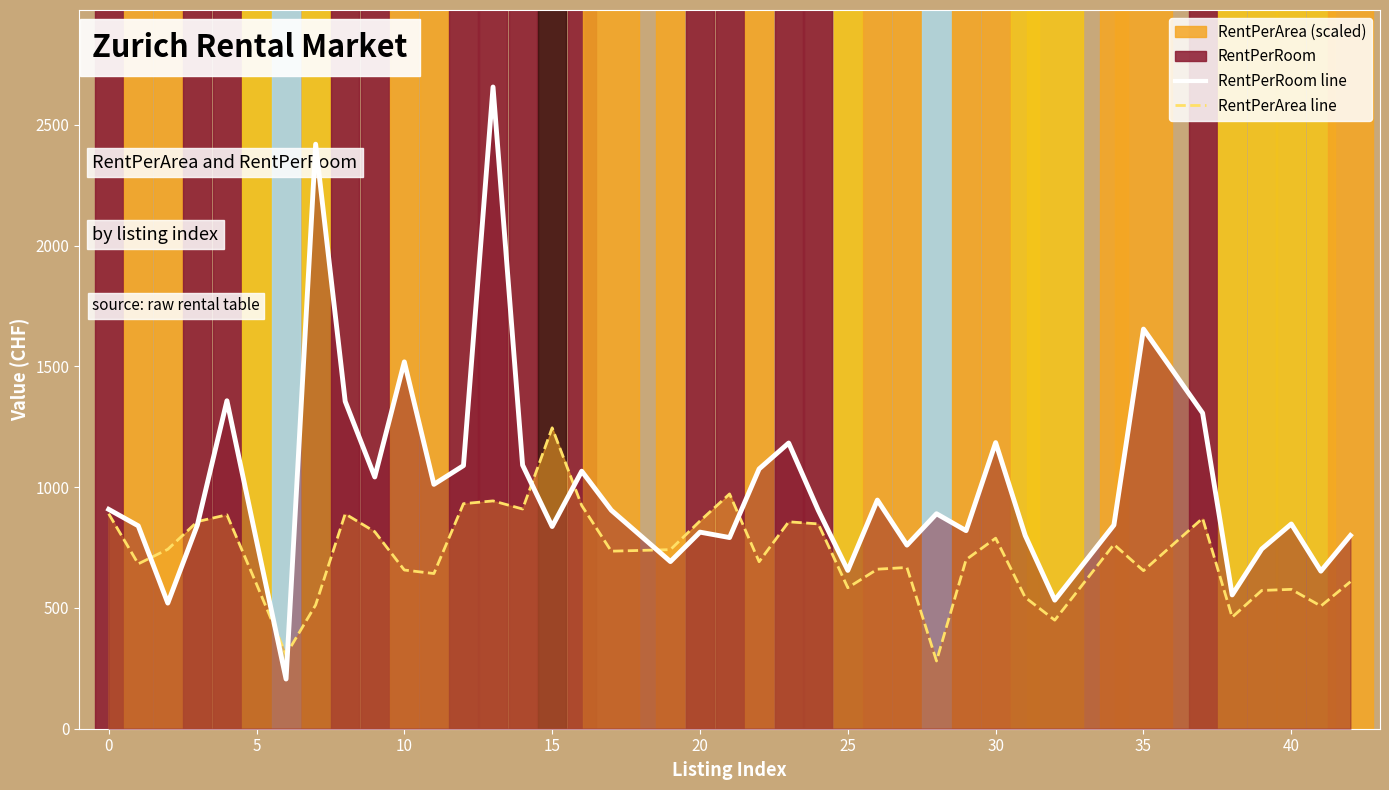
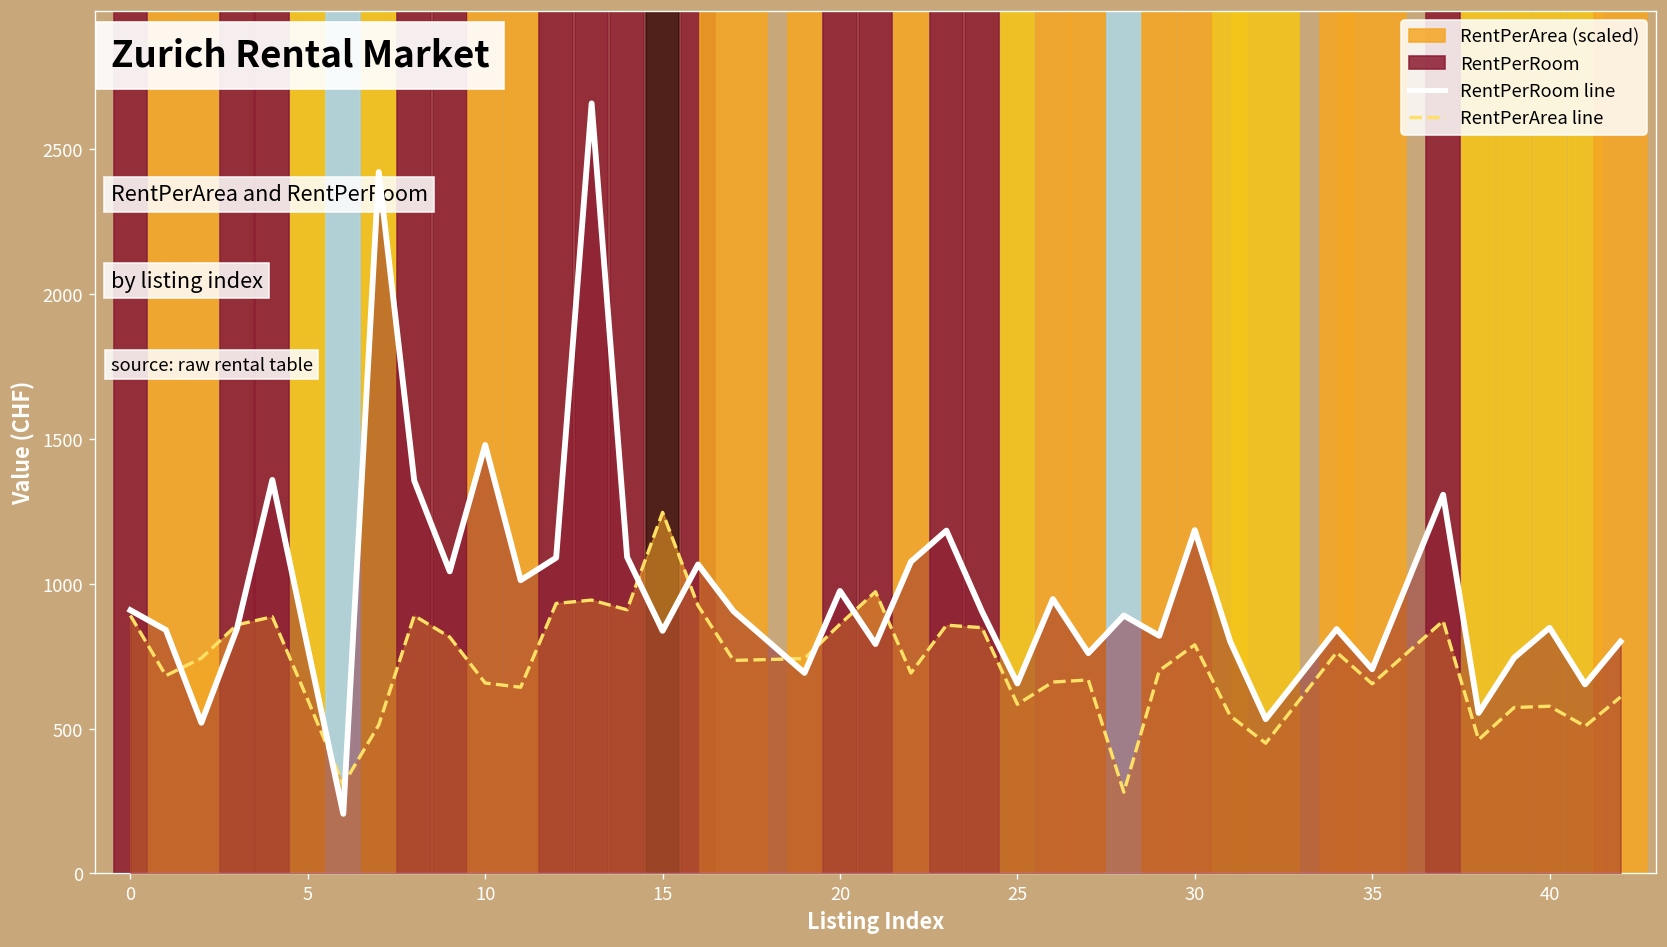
  {
    "RentPerRoom": {
      "0": 910,
      "5": 780,
-     "10": 1520,
+     "10": 1480,
      "15": 840,
-     "20": 810,
+     "20": 970,
      "25": 660,
      "30": 1180,
-     "35": 1650,
+     "35": 700,
      "40": 850
    }
  }
